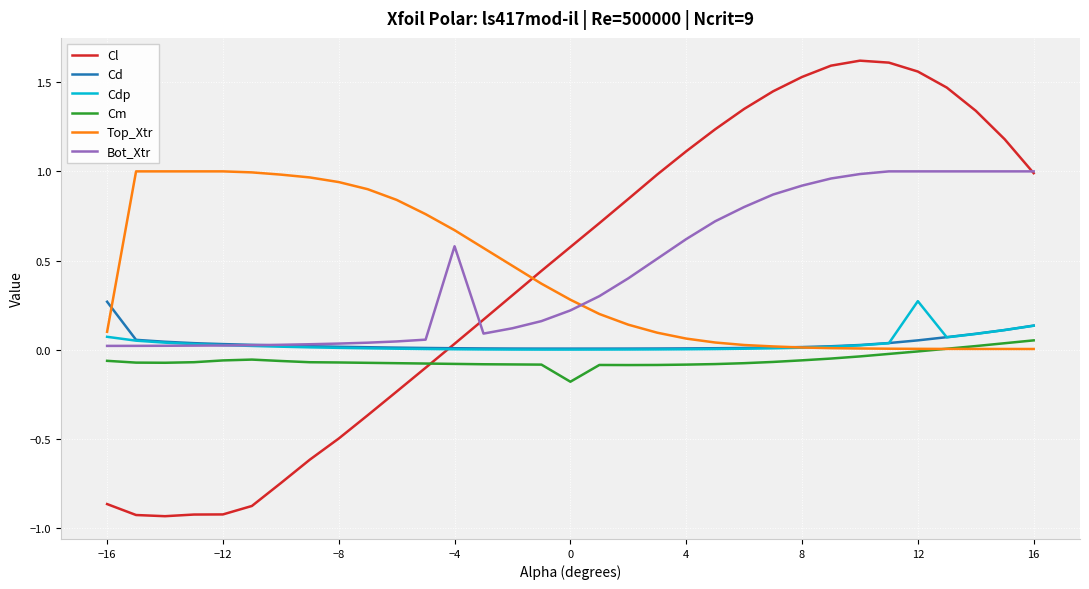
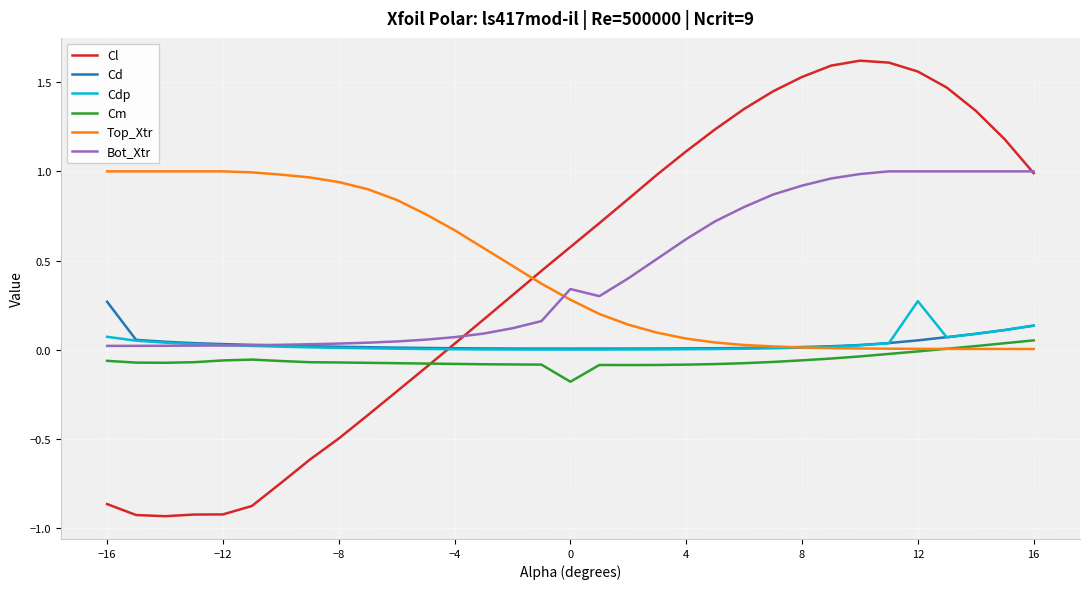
  {
    "Cl": {
      "−16": -0.87,
      "−12": -0.92,
      "−8": -0.50,
      "−4": 0.03,
      "0": 0.58,
      "4": 1.11,
      "8": 1.53,
      "12": 1.56
    },
    "Cd": {
      "−16": 0.27,
      "12": 0.05
    },
    "Cdp": {
      "−16": 0.07,
      "12": 0.27
    },
    "Cm": {
      "−16": -0.06,
      "−12": -0.06,
      "−8": -0.07,
      "−4": -0.08,
      "0": -0.18,
      "4": -0.08,
      "8": -0.06,
      "12": -0.01,
      "16": 0.05
    },
    "Top_Xtr": {
-     "−16": 0.1,
+     "−16": 1.0,
      "−12": 1.0,
      "−8": 0.94,
      "−4": 0.67,
      "0": 0.28,
      "4": 0.06,
      "12": 0.0,
      "16": 0.0
    },
    "Bot_Xtr": {
      "−16": 0.02,
      "−8": 0.03,
-     "−4": 0.58,
-     "0": 0.22,
+     "−4": 0.07,
+     "0": 0.34,
      "4": 0.62,
      "8": 0.92,
      "12": 1.00
    }
  }
